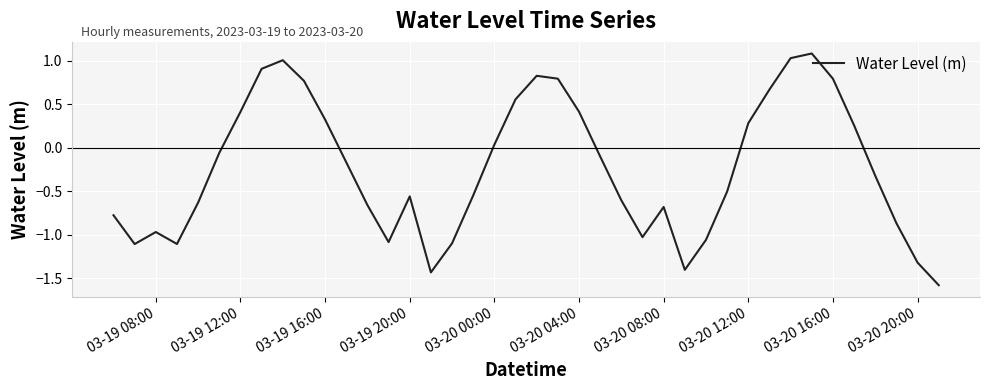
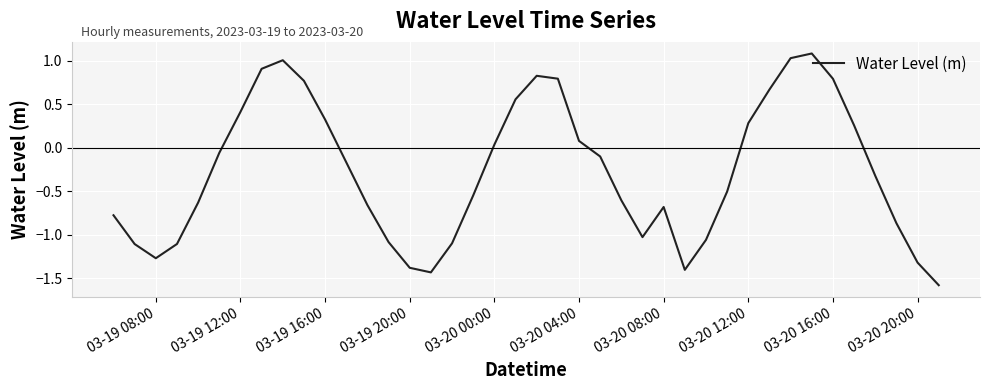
  {
-   "03-19 08:00": -1.0,
+   "03-19 08:00": -1.3,
    "03-19 12:00": 0.4,
    "03-19 16:00": 0.3,
-   "03-19 20:00": -0.6,
+   "03-19 20:00": -1.4,
    "03-20 00:00": 0.0,
-   "03-20 04:00": 0.4,
+   "03-20 04:00": 0.1,
    "03-20 08:00": -0.7,
    "03-20 12:00": 0.3,
    "03-20 16:00": 0.8,
    "03-20 20:00": -1.3
  }
